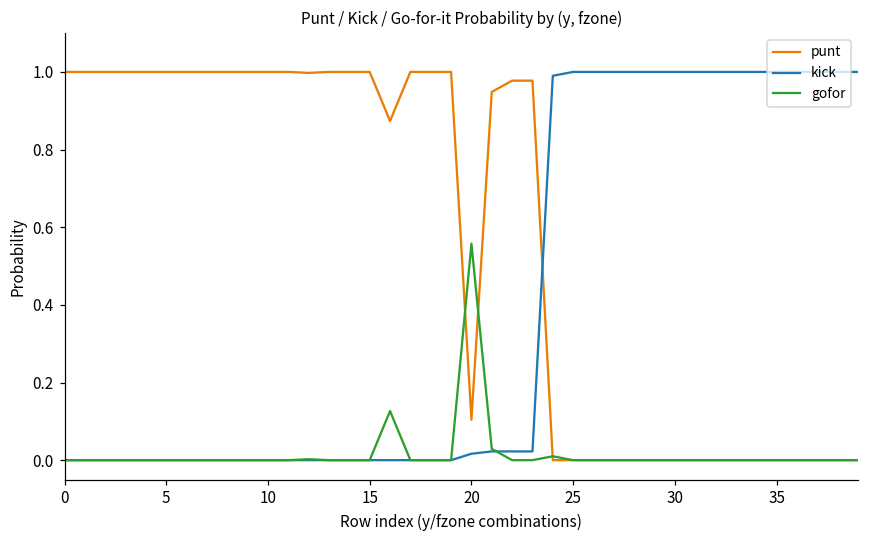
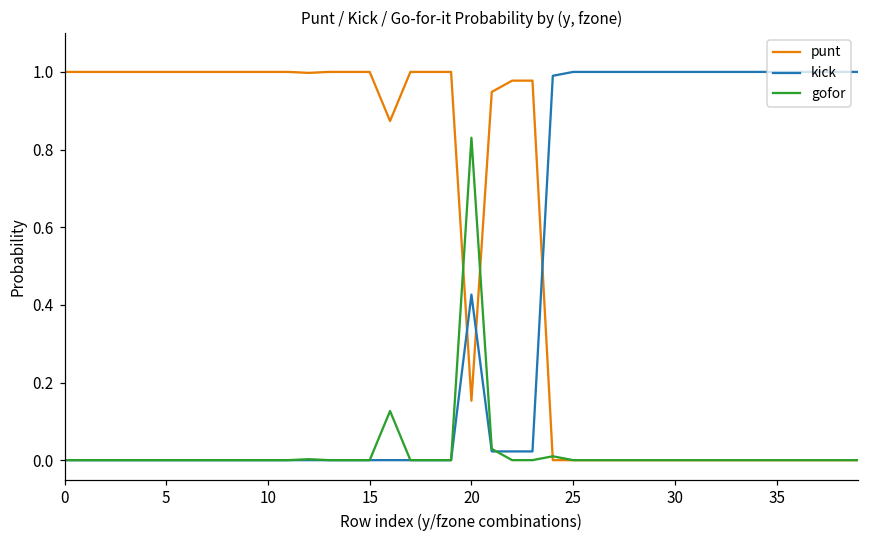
  {
    "punt": {
      "0": 1.00,
      "5": 1.00,
      "10": 1.00,
      "15": 1.00,
-     "20": 0.10
+     "20": 0.15
    },
    "kick": {
-     "20": 0.02,
+     "20": 0.43,
      "25": 1.00,
      "30": 1.00
    },
    "gofor": {
-     "20": 0.56
+     "20": 0.83
    }
  }
